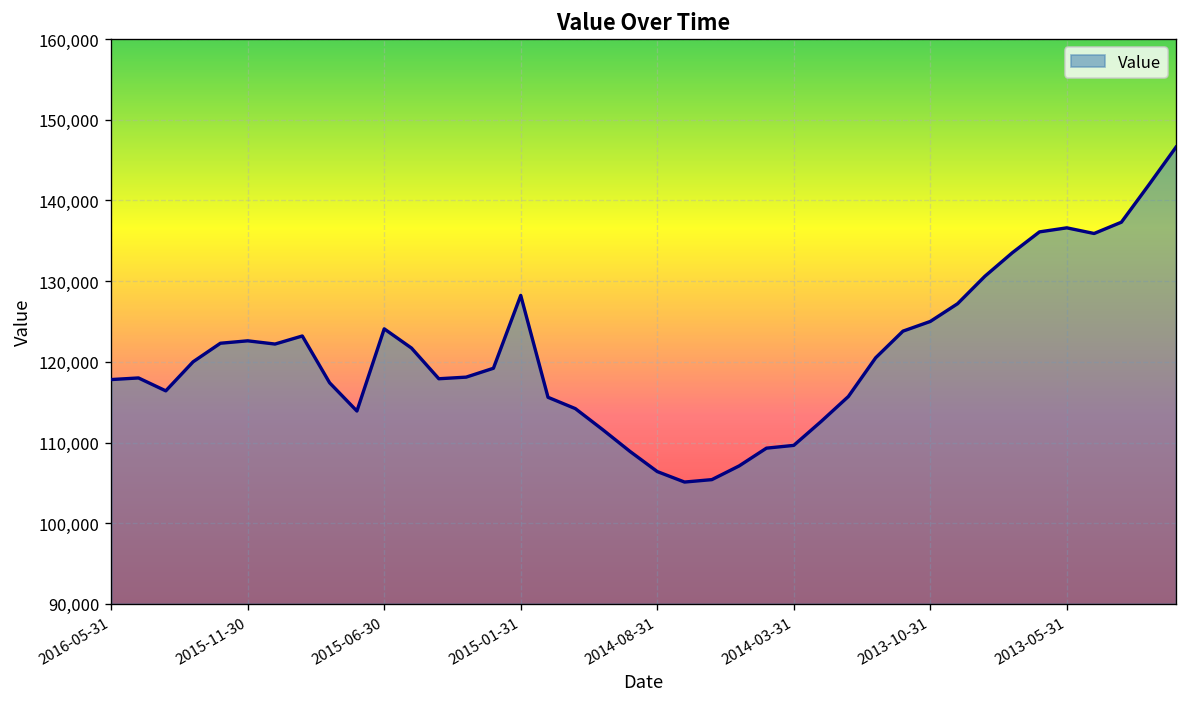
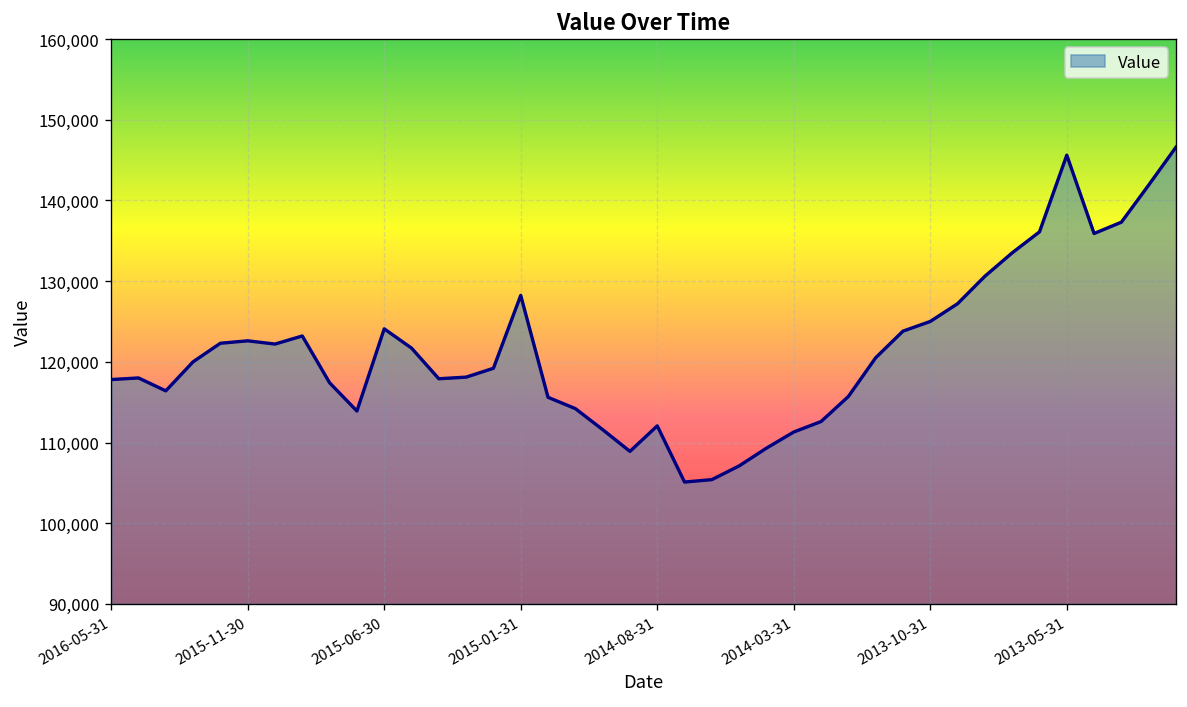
  {
    "2016-05-31": "118,000",
    "2015-11-30": "123,000",
    "2015-06-30": "124,000",
    "2015-01-31": "128,000",
-   "2014-08-31": "106,000",
-   "2014-03-31": "110,000",
+   "2014-08-31": "112,000",
+   "2014-03-31": "111,000",
    "2013-10-31": "125,000",
-   "2013-05-31": "137,000"
+   "2013-05-31": "146,000"
  }
